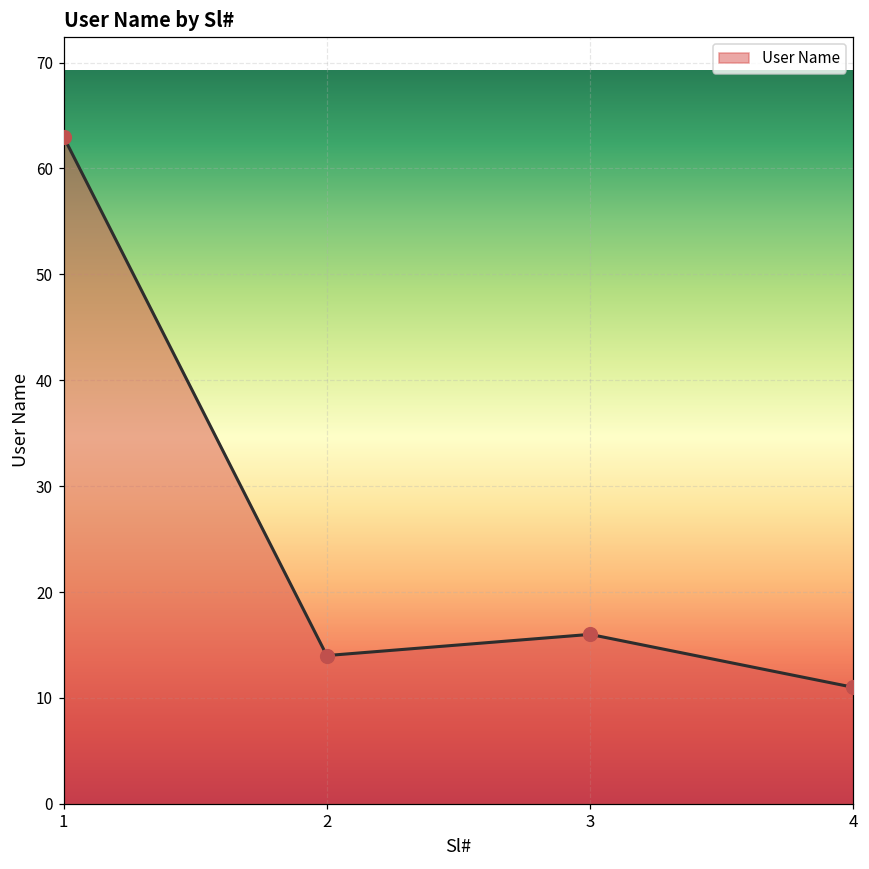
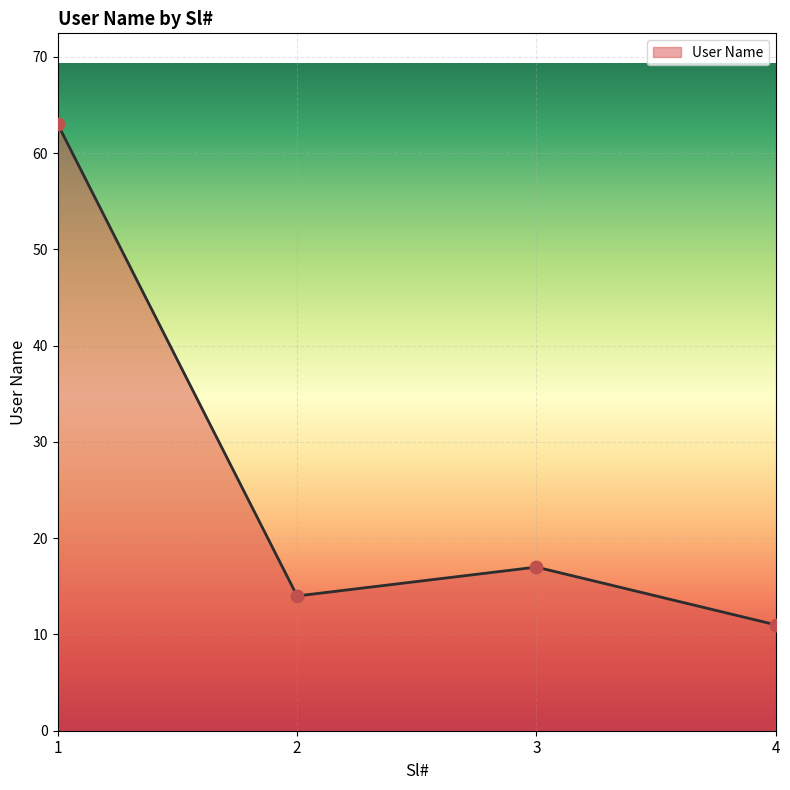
  {
    "1": 63,
    "2": 14,
-   "3": 16,
+   "3": 17,
    "4": 11
  }
